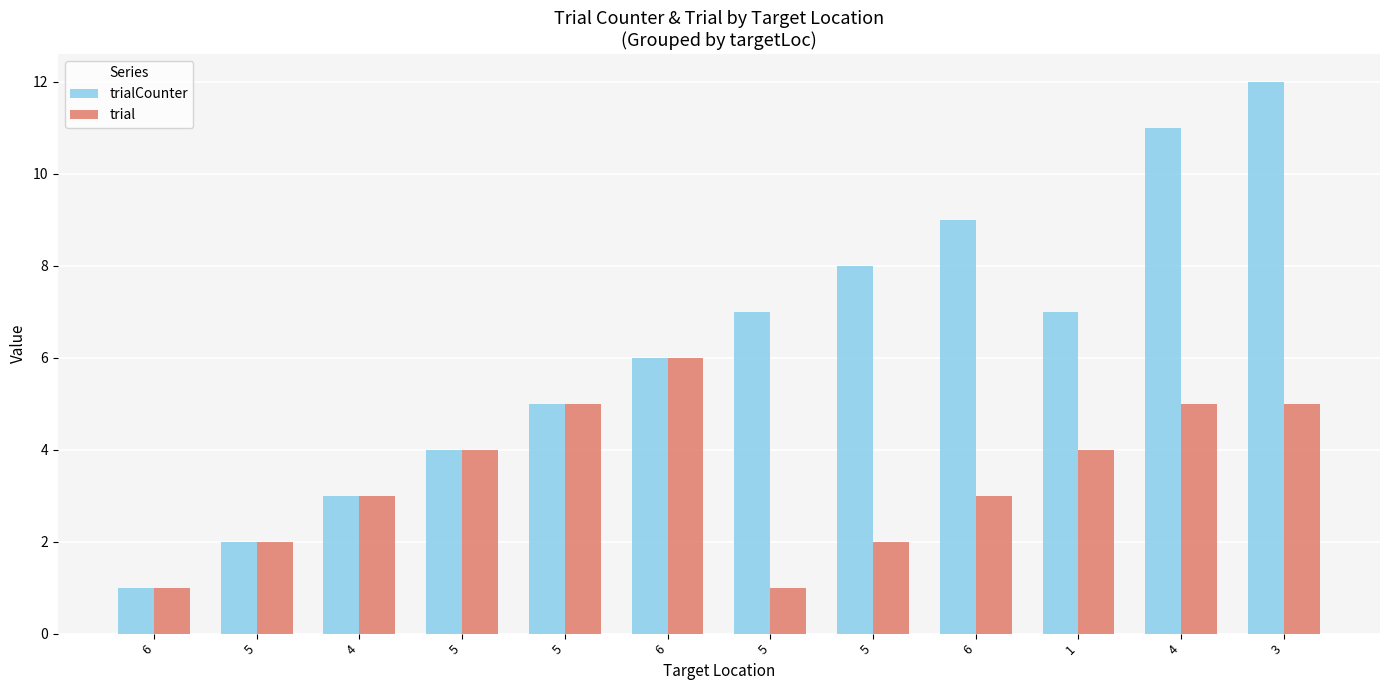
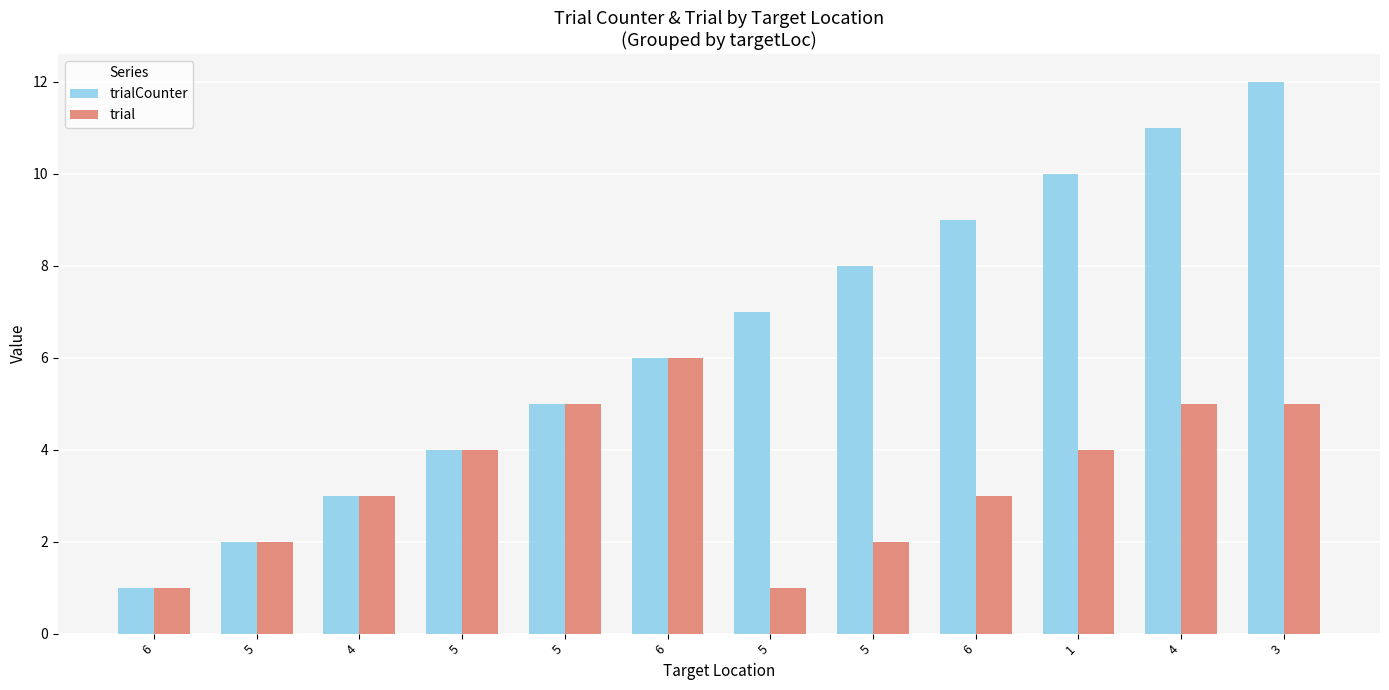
  {
    "trialCounter": {
-     "1": 7,
+     "1": 10,
      "3": 12
    },
    "trial": {
      "1": 4,
      "3": 5
    }
  }
